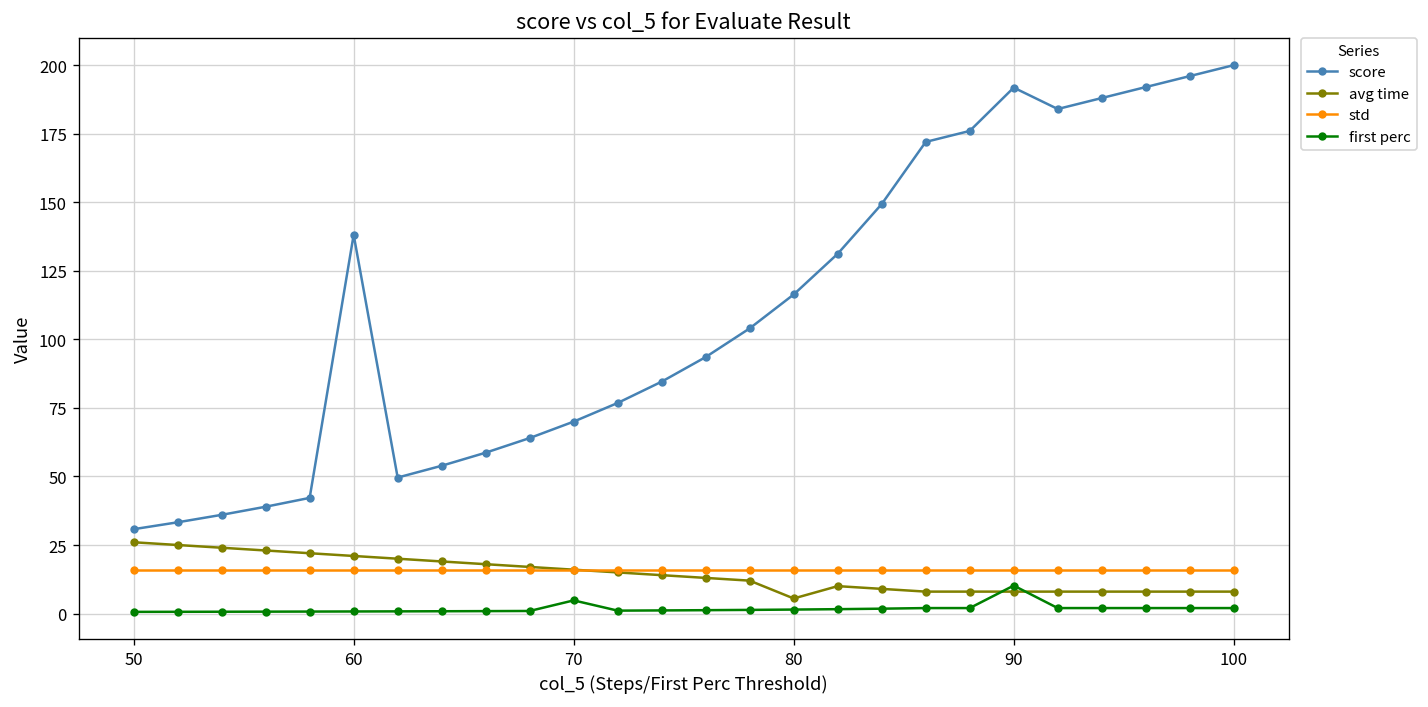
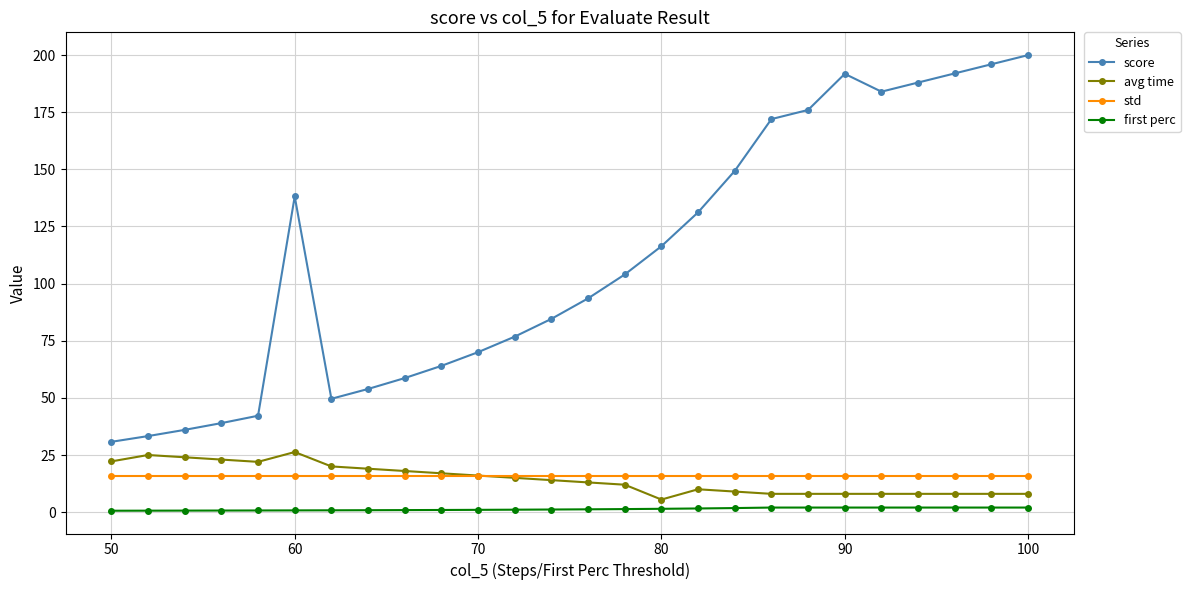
  {
    "score": {
      "50": 31,
      "60": 138,
      "70": 70,
      "80": 116,
      "90": 192,
      "100": 200
    },
    "avg time": {
-     "50": 26,
-     "60": 21,
+     "50": 22,
+     "60": 26,
      "80": 6,
      "90": 8,
      "100": 8
    },
    "std": {
      "50": 16,
      "60": 16,
      "80": 16,
      "90": 16,
      "100": 16
    },
    "first perc": {
      "50": 1,
      "60": 1,
-     "70": 5,
+     "70": 1,
      "80": 1,
-     "90": 10,
+     "90": 2,
      "100": 2
    }
  }
